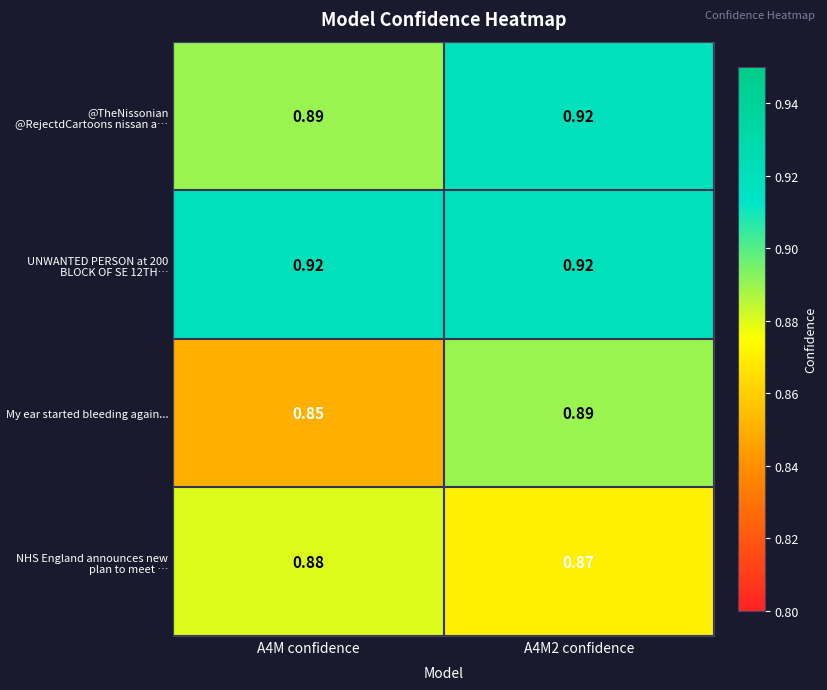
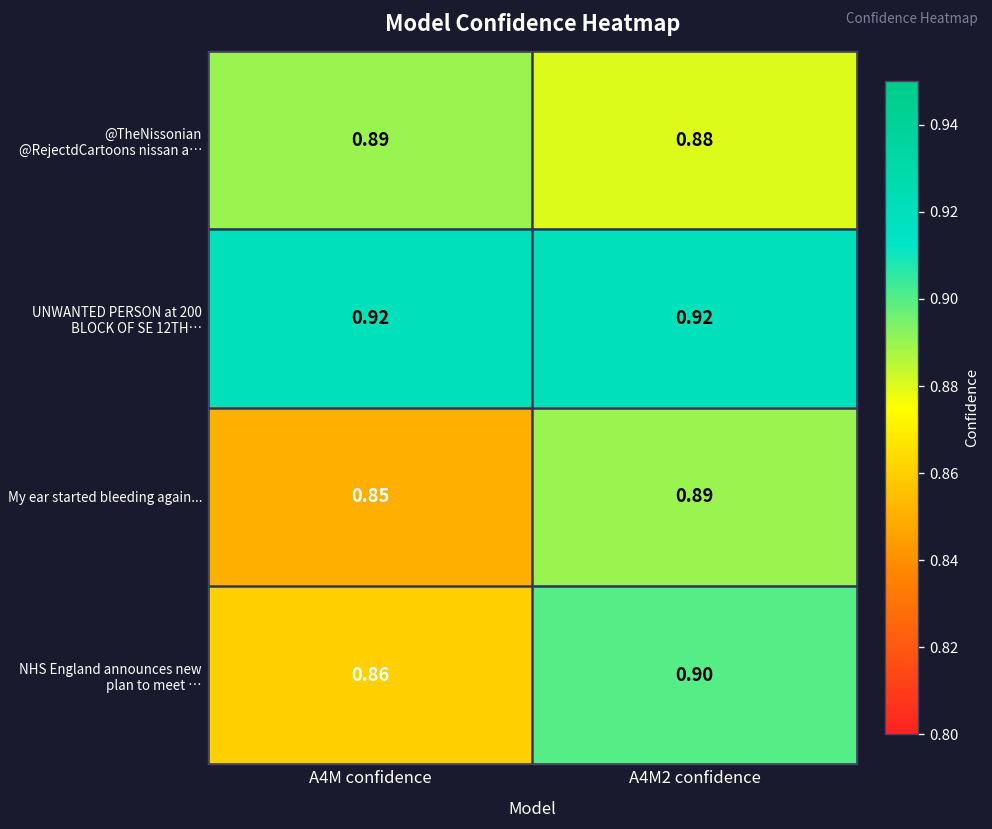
  {
    "@TheNissonian @RejectdCartoons nissan a…": {
      "A4M confidence": 0.89,
-     "A4M2 confidence": 0.92
+     "A4M2 confidence": 0.88
    },
    "UNWANTED PERSON at 200 BLOCK OF SE 12TH…": {
      "A4M confidence": 0.92,
      "A4M2 confidence": 0.92
    },
    "My ear started bleeding again...": {
      "A4M confidence": 0.85,
      "A4M2 confidence": 0.89
    },
    "NHS England announces new plan to meet …": {
-     "A4M confidence": 0.88,
-     "A4M2 confidence": 0.87
+     "A4M confidence": 0.86,
+     "A4M2 confidence": 0.90
    }
  }
